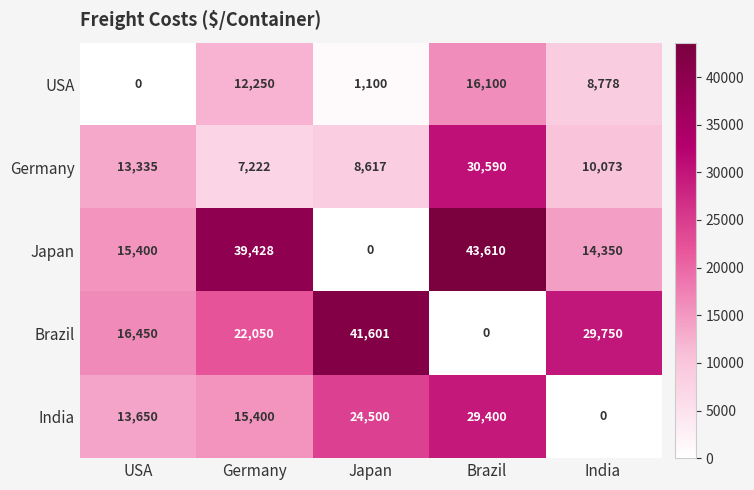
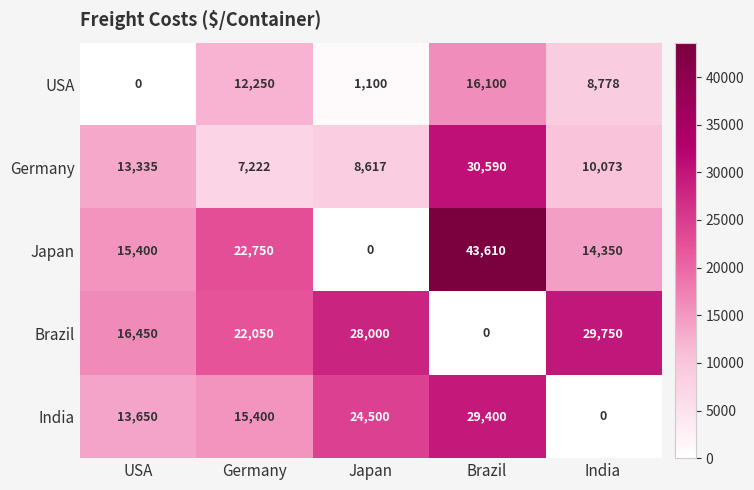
  {
    "USA": {
      "USA": "0",
      "Germany": "12,250",
      "Japan": "1,100",
      "Brazil": "16,100",
      "India": "8,778"
    },
    "Germany": {
      "USA": "13,335",
      "Germany": "7,222",
      "Japan": "8,617",
      "Brazil": "30,590",
      "India": "10,073"
    },
    "Japan": {
      "USA": "15,400",
-     "Germany": "39,428",
+     "Germany": "22,750",
      "Japan": "0",
      "Brazil": "43,610",
      "India": "14,350"
    },
    "Brazil": {
      "USA": "16,450",
      "Germany": "22,050",
-     "Japan": "41,601",
+     "Japan": "28,000",
      "Brazil": "0",
      "India": "29,750"
    },
    "India": {
      "USA": "13,650",
      "Germany": "15,400",
      "Japan": "24,500",
      "Brazil": "29,400",
      "India": "0"
    }
  }
